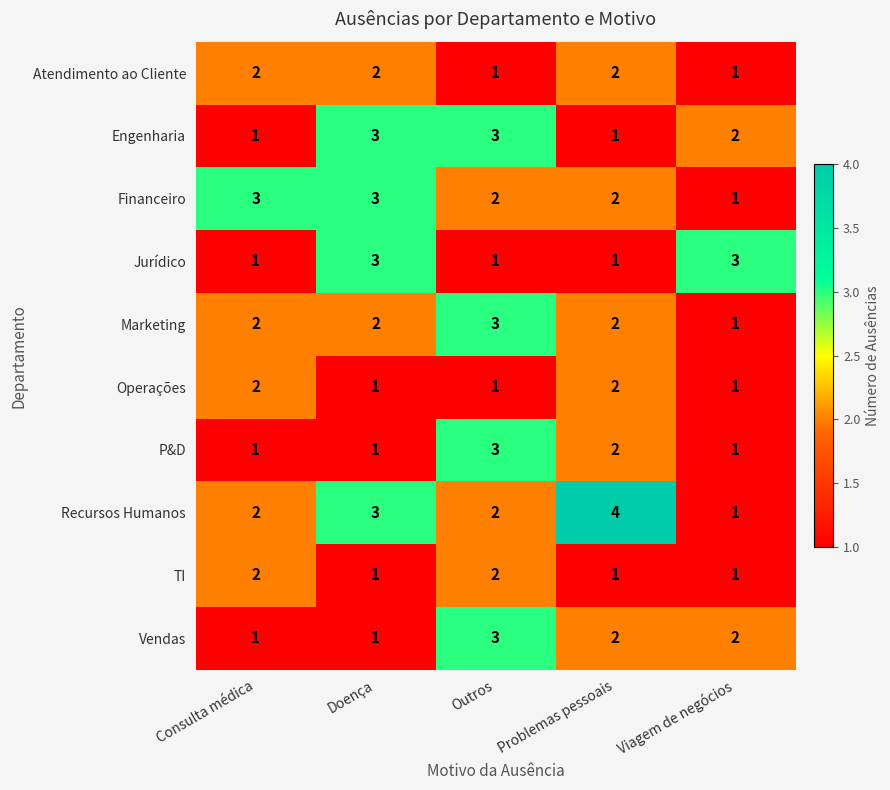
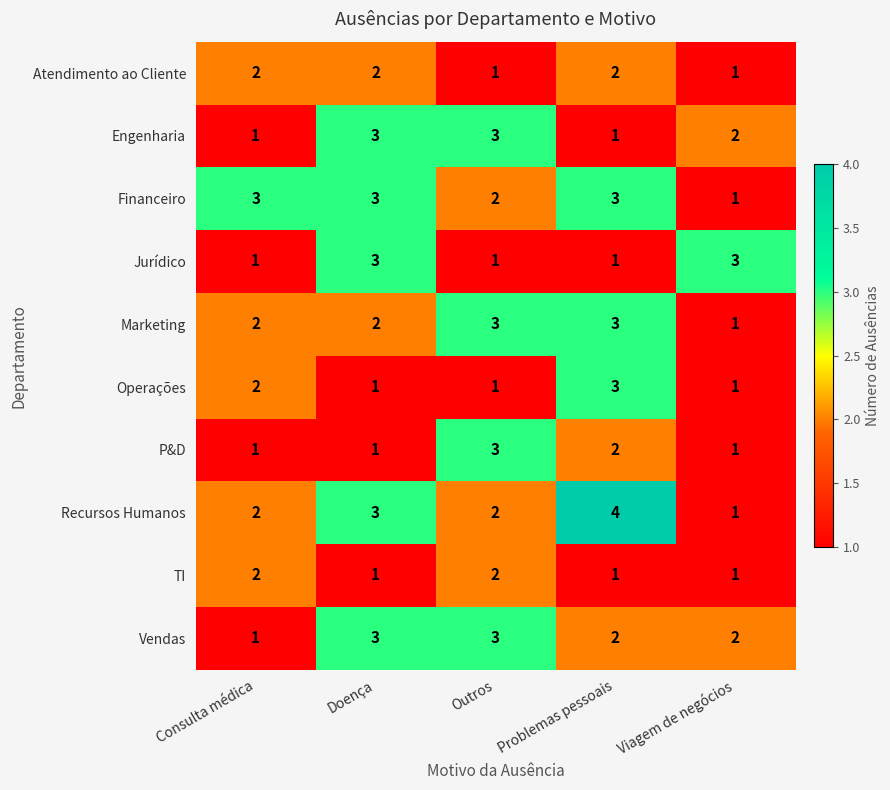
  {
    "Atendimento ao Cliente": {
      "Consulta médica": 2,
      "Doença": 2,
      "Outros": 1,
      "Problemas pessoais": 2,
      "Viagem de negócios": 1
    },
    "Engenharia": {
      "Consulta médica": 1,
      "Doença": 3,
      "Outros": 3,
      "Problemas pessoais": 1,
      "Viagem de negócios": 2
    },
    "Financeiro": {
      "Consulta médica": 3,
      "Doença": 3,
      "Outros": 2,
-     "Problemas pessoais": 2,
+     "Problemas pessoais": 3,
      "Viagem de negócios": 1
    },
    "Jurídico": {
      "Consulta médica": 1,
      "Doença": 3,
      "Outros": 1,
      "Problemas pessoais": 1,
      "Viagem de negócios": 3
    },
    "Marketing": {
      "Consulta médica": 2,
      "Doença": 2,
      "Outros": 3,
-     "Problemas pessoais": 2,
+     "Problemas pessoais": 3,
      "Viagem de negócios": 1
    },
    "Operações": {
      "Consulta médica": 2,
      "Doença": 1,
      "Outros": 1,
-     "Problemas pessoais": 2,
+     "Problemas pessoais": 3,
      "Viagem de negócios": 1
    },
    "P&D": {
      "Consulta médica": 1,
      "Doença": 1,
      "Outros": 3,
      "Problemas pessoais": 2,
      "Viagem de negócios": 1
    },
    "Recursos Humanos": {
      "Consulta médica": 2,
      "Doença": 3,
      "Outros": 2,
      "Problemas pessoais": 4,
      "Viagem de negócios": 1
    },
    "TI": {
      "Consulta médica": 2,
      "Doença": 1,
      "Outros": 2,
      "Problemas pessoais": 1,
      "Viagem de negócios": 1
    },
    "Vendas": {
      "Consulta médica": 1,
-     "Doença": 1,
+     "Doença": 3,
      "Outros": 3,
      "Problemas pessoais": 2,
      "Viagem de negócios": 2
    }
  }
